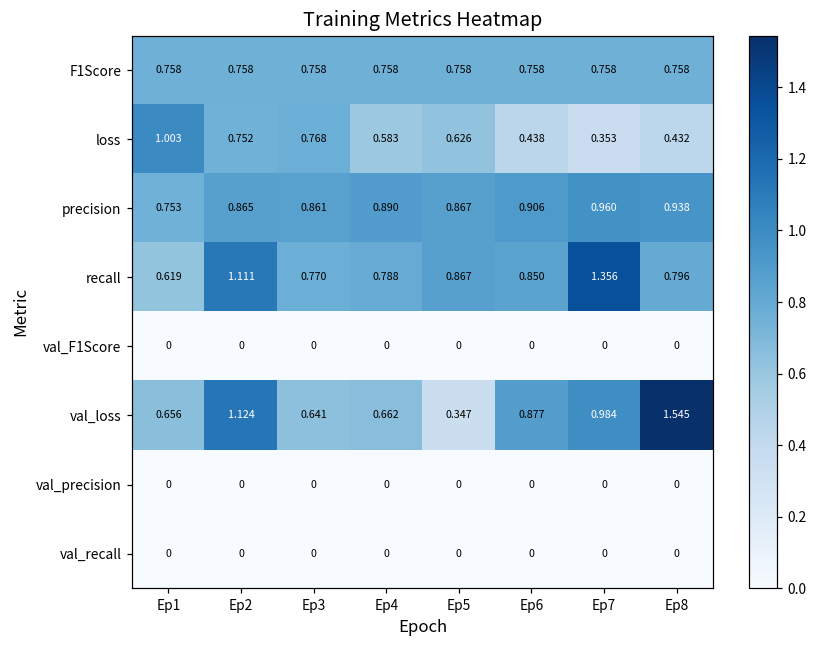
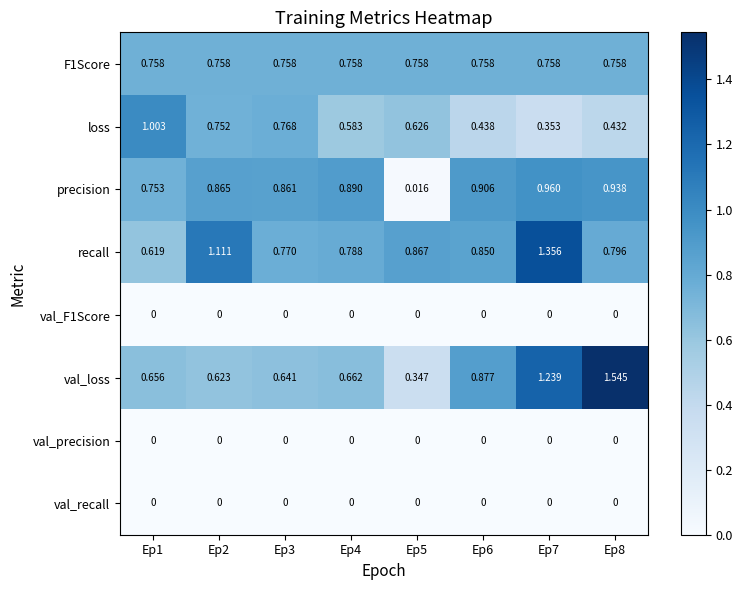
  {
    "F1Score": {
      "Ep1": 0.758,
      "Ep2": 0.758,
      "Ep3": 0.758,
      "Ep4": 0.758,
      "Ep5": 0.758,
      "Ep6": 0.758,
      "Ep7": 0.758,
      "Ep8": 0.758
    },
    "loss": {
      "Ep1": 1.003,
      "Ep2": 0.752,
      "Ep3": 0.768,
      "Ep4": 0.583,
      "Ep5": 0.626,
      "Ep6": 0.438,
      "Ep7": 0.353,
      "Ep8": 0.432
    },
    "precision": {
      "Ep1": 0.753,
      "Ep2": 0.865,
      "Ep3": 0.861,
      "Ep4": 0.890,
-     "Ep5": 0.867,
+     "Ep5": 0.016,
      "Ep6": 0.906,
      "Ep7": 0.960,
      "Ep8": 0.938
    },
    "recall": {
      "Ep1": 0.619,
      "Ep2": 1.111,
      "Ep3": 0.770,
      "Ep4": 0.788,
      "Ep5": 0.867,
      "Ep6": 0.850,
      "Ep7": 1.356,
      "Ep8": 0.796
    },
    "val_F1Score": {
      "Ep1": 0,
      "Ep2": 0,
      "Ep3": 0,
      "Ep4": 0,
      "Ep5": 0,
      "Ep6": 0,
      "Ep7": 0,
      "Ep8": 0
    },
    "val_loss": {
      "Ep1": 0.656,
-     "Ep2": 1.124,
+     "Ep2": 0.623,
      "Ep3": 0.641,
      "Ep4": 0.662,
      "Ep5": 0.347,
      "Ep6": 0.877,
-     "Ep7": 0.984,
+     "Ep7": 1.239,
      "Ep8": 1.545
    },
    "val_precision": {
      "Ep1": 0,
      "Ep2": 0,
      "Ep3": 0,
      "Ep4": 0,
      "Ep5": 0,
      "Ep6": 0,
      "Ep7": 0,
      "Ep8": 0
    },
    "val_recall": {
      "Ep1": 0,
      "Ep2": 0,
      "Ep3": 0,
      "Ep4": 0,
      "Ep5": 0,
      "Ep6": 0,
      "Ep7": 0,
      "Ep8": 0
    }
  }
